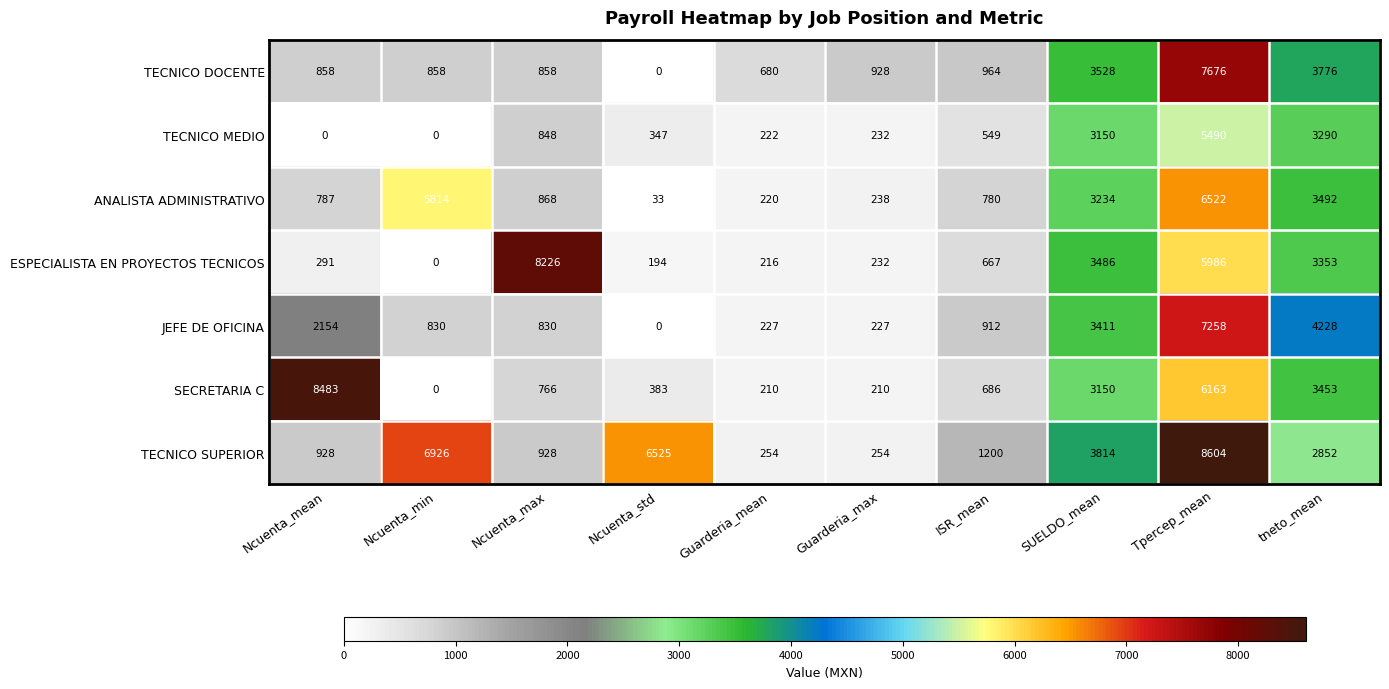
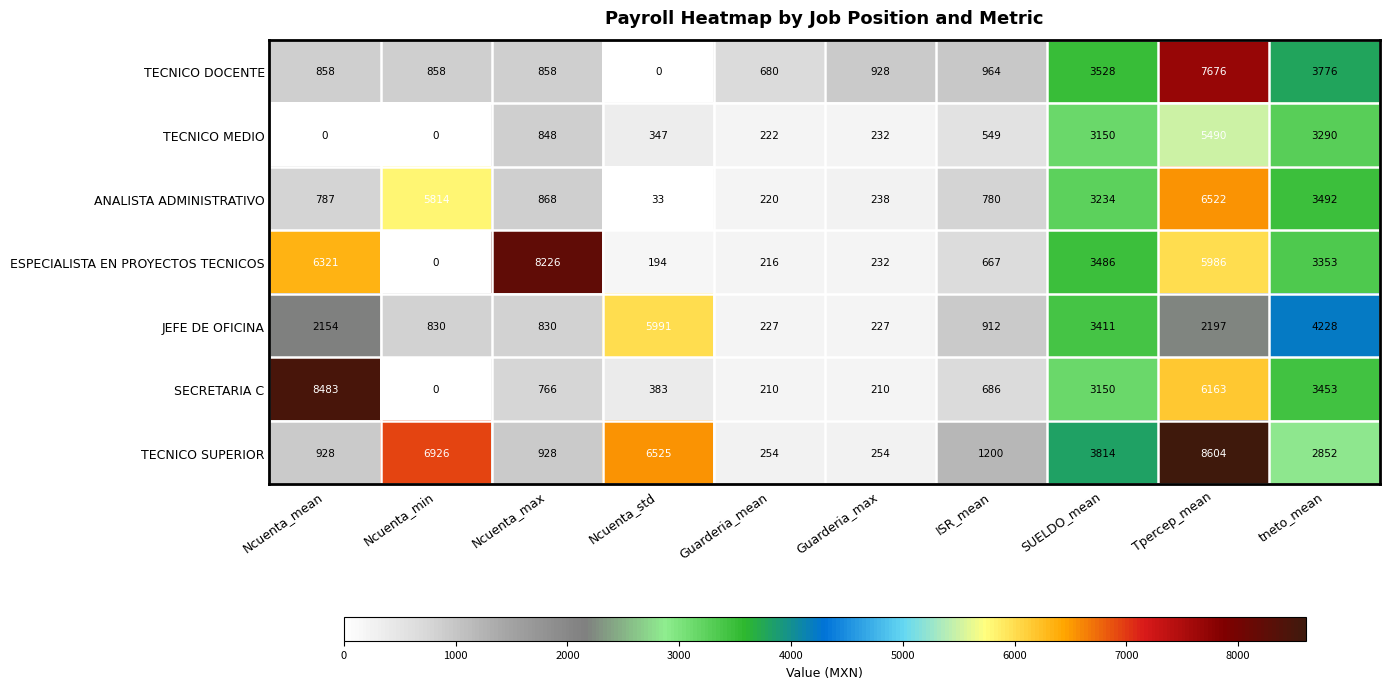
  {
    "TECNICO DOCENTE": {
      "Ncuenta_mean": 858,
      "Ncuenta_min": 858,
      "Ncuenta_max": 858,
      "Ncuenta_std": 0,
      "Guarderia_mean": 680,
      "Guarderia_max": 928,
      "ISR_mean": 964,
      "SUELDO_mean": 3528,
      "Tpercep_mean": 7676,
      "tneto_mean": 3776
    },
    "TECNICO MEDIO": {
      "Ncuenta_mean": 0,
      "Ncuenta_min": 0,
      "Ncuenta_max": 848,
      "Ncuenta_std": 347,
      "Guarderia_mean": 222,
      "Guarderia_max": 232,
      "ISR_mean": 549,
      "SUELDO_mean": 3150,
      "Tpercep_mean": 5490,
      "tneto_mean": 3290
    },
    "ANALISTA ADMINISTRATIVO": {
      "Ncuenta_mean": 787,
      "Ncuenta_min": 5814,
      "Ncuenta_max": 868,
      "Ncuenta_std": 33,
      "Guarderia_mean": 220,
      "Guarderia_max": 238,
      "ISR_mean": 780,
      "SUELDO_mean": 3234,
      "Tpercep_mean": 6522,
      "tneto_mean": 3492
    },
    "ESPECIALISTA EN PROYECTOS TECNICOS": {
-     "Ncuenta_mean": 291,
+     "Ncuenta_mean": 6321,
      "Ncuenta_min": 0,
      "Ncuenta_max": 8226,
      "Ncuenta_std": 194,
      "Guarderia_mean": 216,
      "Guarderia_max": 232,
      "ISR_mean": 667,
      "SUELDO_mean": 3486,
      "Tpercep_mean": 5986,
      "tneto_mean": 3353
    },
    "JEFE DE OFICINA": {
      "Ncuenta_mean": 2154,
      "Ncuenta_min": 830,
      "Ncuenta_max": 830,
-     "Ncuenta_std": 0,
+     "Ncuenta_std": 5991,
      "Guarderia_mean": 227,
      "Guarderia_max": 227,
      "ISR_mean": 912,
      "SUELDO_mean": 3411,
-     "Tpercep_mean": 7258,
+     "Tpercep_mean": 2197,
      "tneto_mean": 4228
    },
    "SECRETARIA C": {
      "Ncuenta_mean": 8483,
      "Ncuenta_min": 0,
      "Ncuenta_max": 766,
      "Ncuenta_std": 383,
      "Guarderia_mean": 210,
      "Guarderia_max": 210,
      "ISR_mean": 686,
      "SUELDO_mean": 3150,
      "Tpercep_mean": 6163,
      "tneto_mean": 3453
    },
    "TECNICO SUPERIOR": {
      "Ncuenta_mean": 928,
      "Ncuenta_min": 6926,
      "Ncuenta_max": 928,
      "Ncuenta_std": 6525,
      "Guarderia_mean": 254,
      "Guarderia_max": 254,
      "ISR_mean": 1200,
      "SUELDO_mean": 3814,
      "Tpercep_mean": 8604,
      "tneto_mean": 2852
    }
  }
